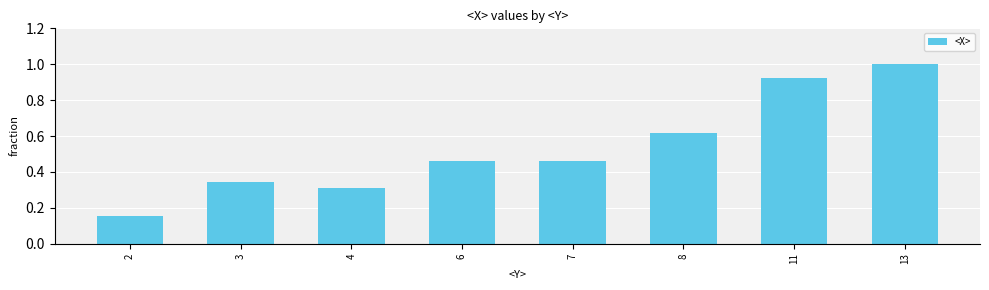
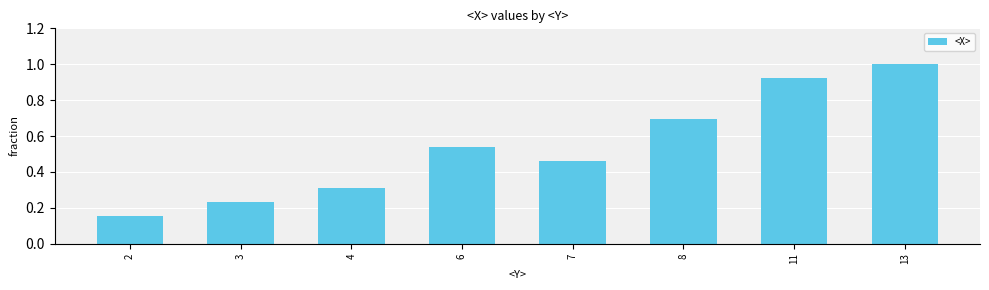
  {
    "2": 0.15,
-   "3": 0.35,
+   "3": 0.23,
    "4": 0.31,
-   "6": 0.46,
+   "6": 0.54,
    "7": 0.46,
-   "8": 0.62,
+   "8": 0.69,
    "11": 0.92,
    "13": 1.00
  }
